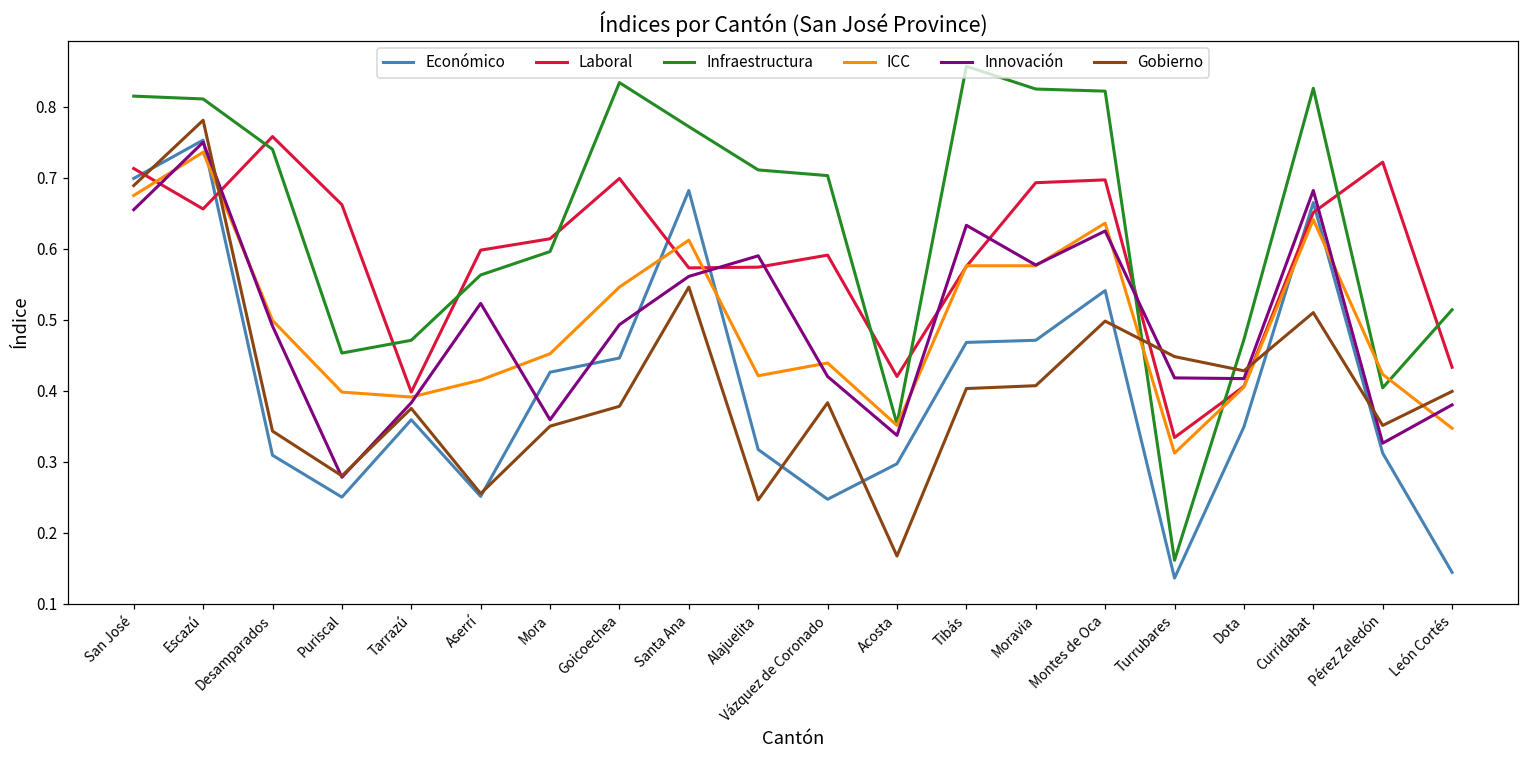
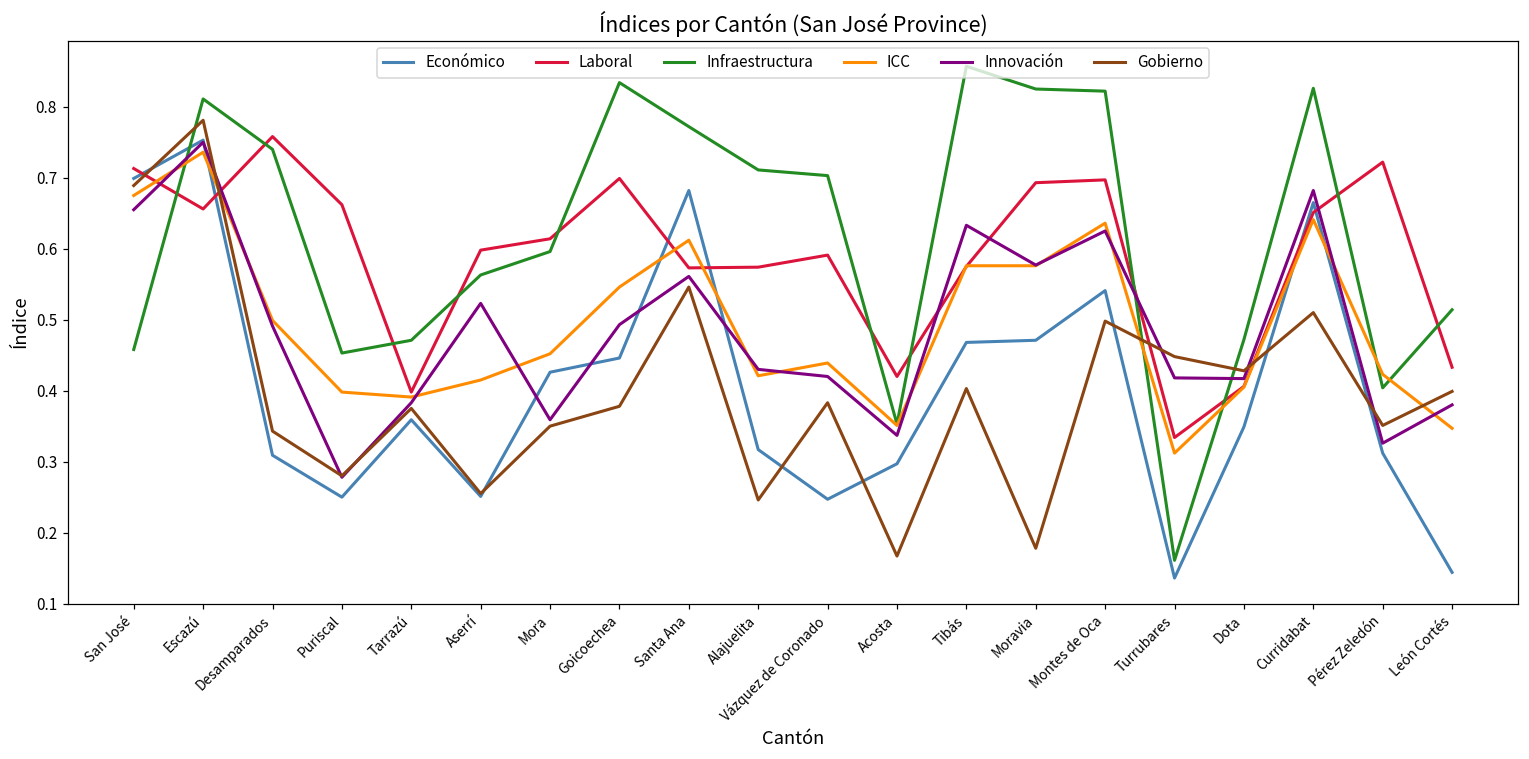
  {
    "Económico": {
      "San José": 0.70,
      "Desamparados": 0.31,
      "Puriscal": 0.25,
      "Tarrazú": 0.36,
      "Aserrí": 0.25,
      "Mora": 0.43,
      "Goicoechea": 0.45,
      "Santa Ana": 0.68,
      "Alajuelita": 0.32,
      "Vázquez de Coronado": 0.25,
      "Acosta": 0.30,
      "Tibás": 0.47,
      "Moravia": 0.47,
      "Montes de Oca": 0.54,
      "Turrubares": 0.14,
      "Dota": 0.35,
      "Curridabat": 0.67,
      "Pérez Zeledón": 0.31,
      "León Cortés": 0.14
    },
    "Laboral": {
      "San José": 0.71,
      "Escazú": 0.66,
      "Desamparados": 0.76,
      "Puriscal": 0.66,
      "Tarrazú": 0.40,
      "Aserrí": 0.60,
      "Mora": 0.61,
      "Goicoechea": 0.70,
      "Santa Ana": 0.57,
      "Alajuelita": 0.57,
      "Vázquez de Coronado": 0.59,
      "Acosta": 0.42,
      "Moravia": 0.69,
      "Montes de Oca": 0.70,
      "Turrubares": 0.33,
      "Curridabat": 0.65,
      "Pérez Zeledón": 0.72,
      "León Cortés": 0.43
    },
    "Infraestructura": {
-     "San José": 0.82,
+     "San José": 0.46,
      "Escazú": 0.81,
      "Desamparados": 0.74,
      "Puriscal": 0.45,
      "Tarrazú": 0.47,
      "Aserrí": 0.56,
      "Mora": 0.60,
      "Goicoechea": 0.83,
      "Santa Ana": 0.77,
      "Alajuelita": 0.71,
      "Vázquez de Coronado": 0.70,
      "Moravia": 0.83,
      "Montes de Oca": 0.82,
      "Turrubares": 0.16,
      "Dota": 0.47,
      "Curridabat": 0.83,
      "Pérez Zeledón": 0.40,
      "León Cortés": 0.51
    },
    "ICC": {
      "San José": 0.68,
      "Escazú": 0.74,
      "Desamparados": 0.50,
      "Puriscal": 0.40,
      "Tarrazú": 0.39,
      "Aserrí": 0.42,
      "Mora": 0.45,
      "Goicoechea": 0.55,
      "Santa Ana": 0.61,
      "Alajuelita": 0.42,
      "Vázquez de Coronado": 0.44,
      "Montes de Oca": 0.64,
      "Turrubares": 0.31,
      "Curridabat": 0.64,
      "Pérez Zeledón": 0.42,
      "León Cortés": 0.35
    },
    "Innovación": {
      "San José": 0.66,
      "Desamparados": 0.49,
      "Tarrazú": 0.38,
      "Aserrí": 0.52,
      "Mora": 0.36,
      "Goicoechea": 0.49,
      "Santa Ana": 0.56,
-     "Alajuelita": 0.59,
+     "Alajuelita": 0.43,
      "Vázquez de Coronado": 0.42,
      "Acosta": 0.34,
      "Tibás": 0.63,
      "Montes de Oca": 0.63,
      "Turrubares": 0.42,
      "Dota": 0.42,
      "Curridabat": 0.68,
      "Pérez Zeledón": 0.33,
      "León Cortés": 0.38
    },
    "Gobierno": {
      "San José": 0.69,
      "Escazú": 0.78,
      "Desamparados": 0.34,
      "Tarrazú": 0.38,
      "Aserrí": 0.26,
      "Mora": 0.35,
      "Goicoechea": 0.38,
      "Santa Ana": 0.55,
      "Alajuelita": 0.25,
      "Vázquez de Coronado": 0.38,
      "Acosta": 0.17,
      "Tibás": 0.40,
-     "Moravia": 0.41,
+     "Moravia": 0.18,
      "Montes de Oca": 0.50,
      "Turrubares": 0.45,
      "Dota": 0.43,
      "Curridabat": 0.51,
      "Pérez Zeledón": 0.35,
      "León Cortés": 0.40
    }
  }
